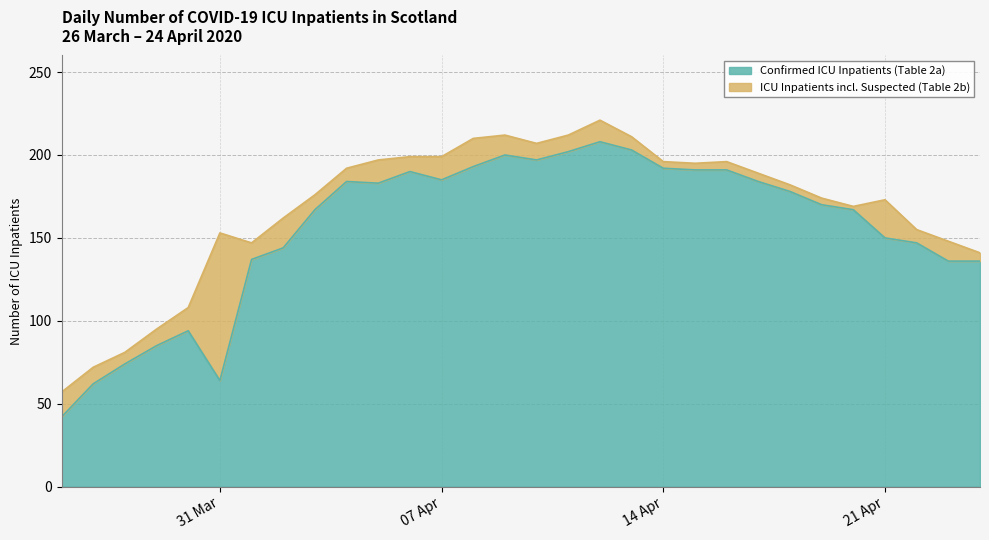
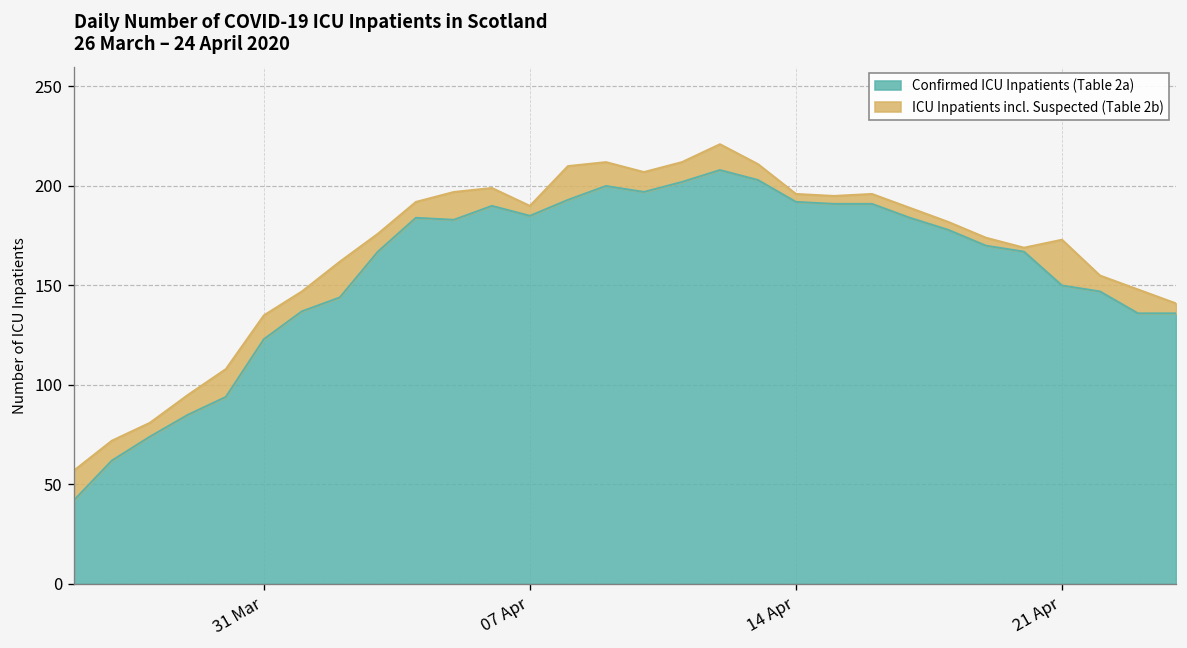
  {
    "Confirmed ICU Inpatients (Table 2a)": {
-     "31 Mar": 64,
+     "31 Mar": 123,
      "07 Apr": 185,
      "14 Apr": 192,
      "21 Apr": 150
    },
    "ICU Inpatients incl. Suspected (Table 2b)": {
-     "31 Mar": 153,
-     "07 Apr": 199,
+     "31 Mar": 135,
+     "07 Apr": 190,
      "14 Apr": 196,
      "21 Apr": 173
    }
  }
